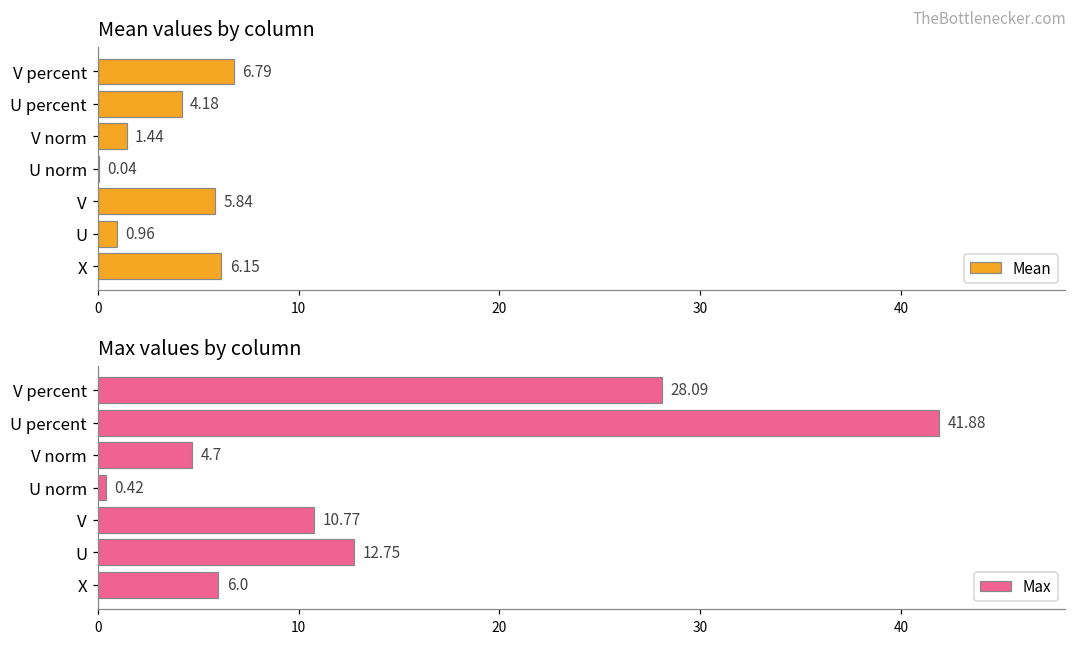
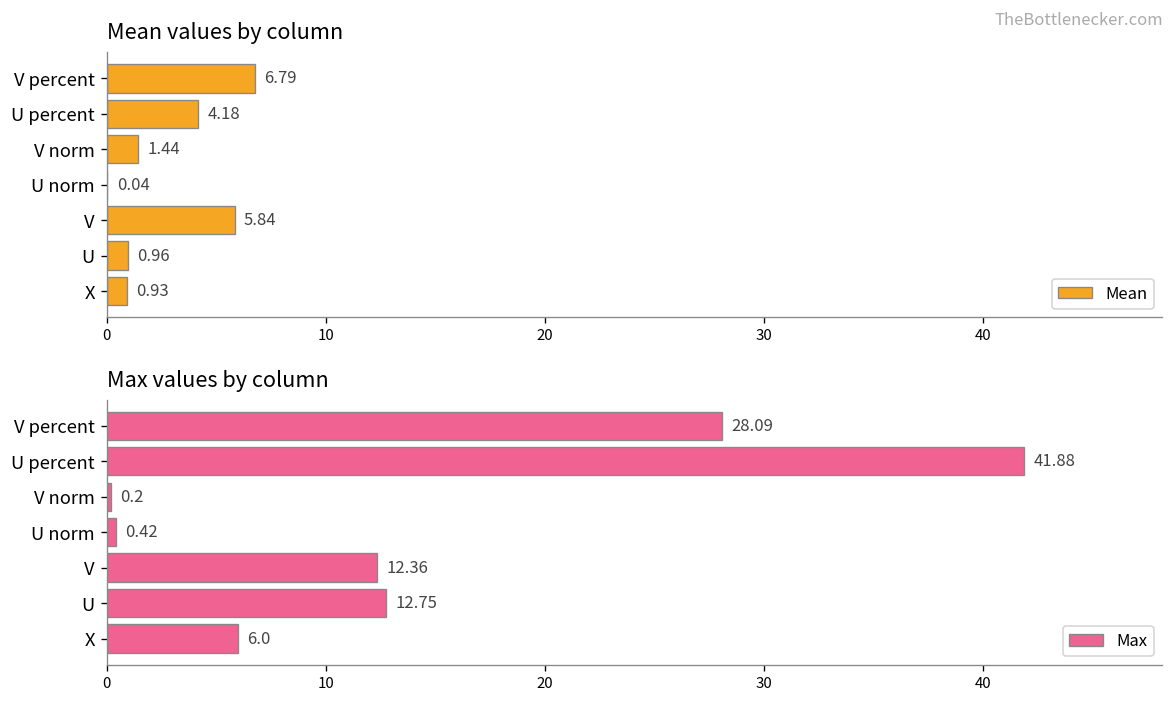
  {
    "Mean values by column": {
      "V percent": 6.79,
      "U percent": 4.18,
      "V norm": 1.44,
      "U norm": 0.04,
      "V": 5.84,
      "U": 0.96,
-     "X": 6.15
+     "X": 0.93
    },
    "Max values by column": {
      "V percent": 28.09,
      "U percent": 41.88,
-     "V norm": 4.7,
+     "V norm": 0.2,
      "U norm": 0.42,
-     "V": 10.77,
+     "V": 12.36,
      "U": 12.75,
      "X": 6.0
    }
  }
